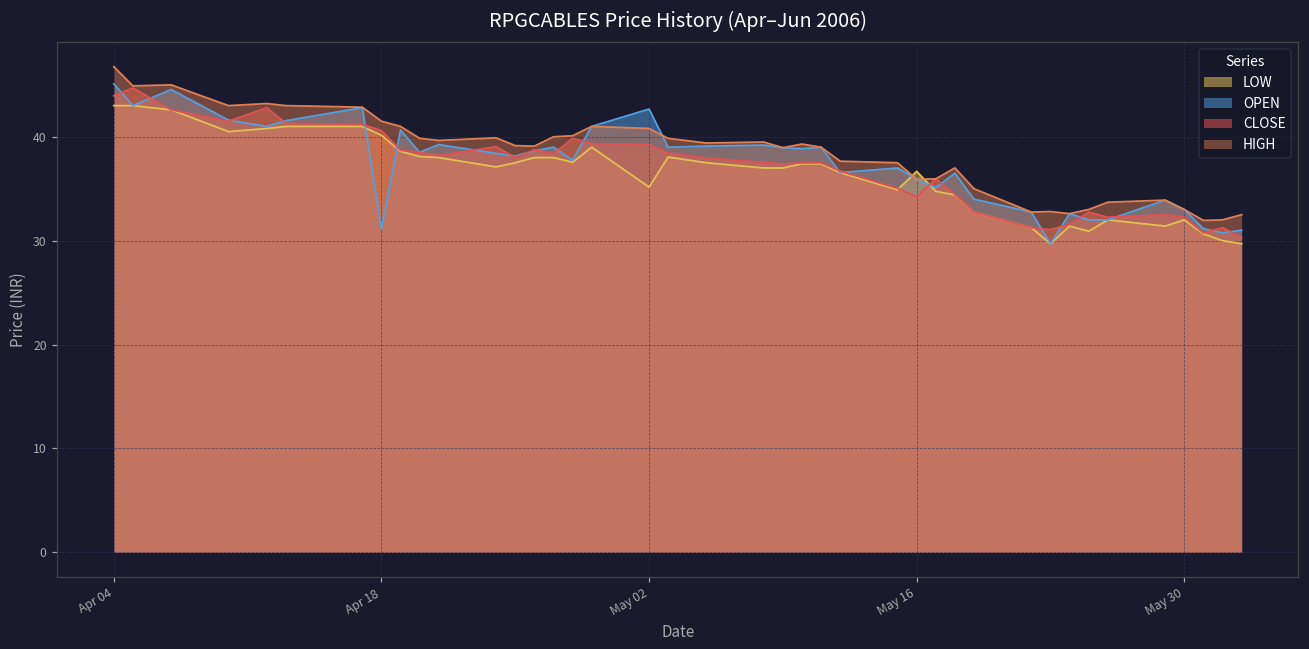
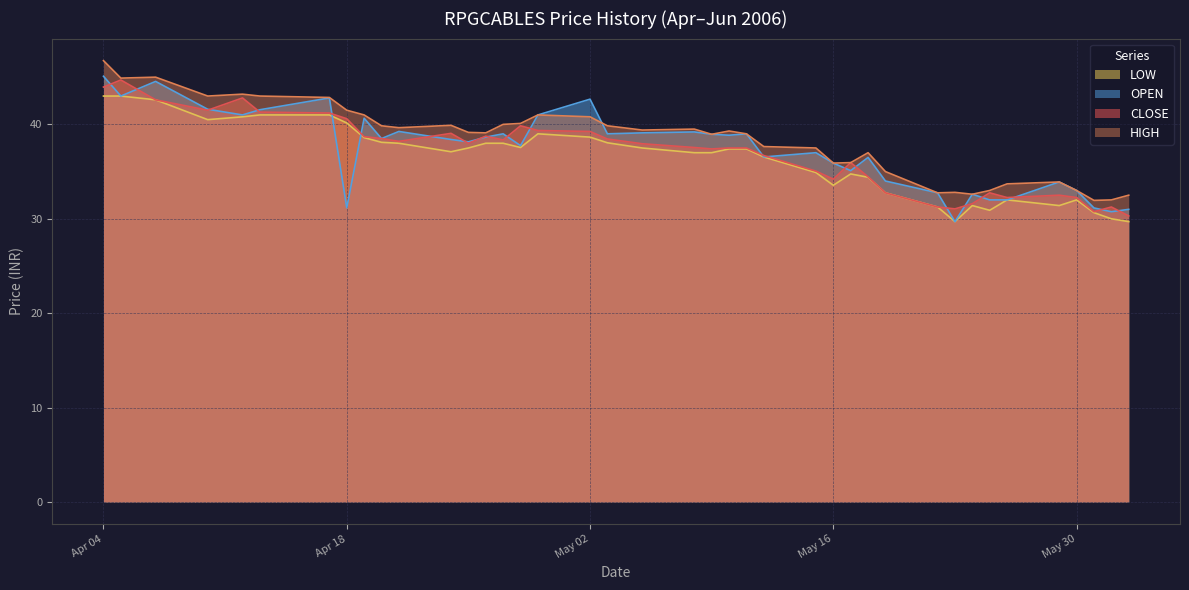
  {
    "LOW": {
      "Apr 04": 43,
      "Apr 18": 40,
-     "May 02": 35,
-     "May 16": 37
+     "May 02": 39,
+     "May 16": 34
    },
    "OPEN": {
      "Apr 04": 45,
      "Apr 18": 31,
      "May 02": 43
    }
  }
